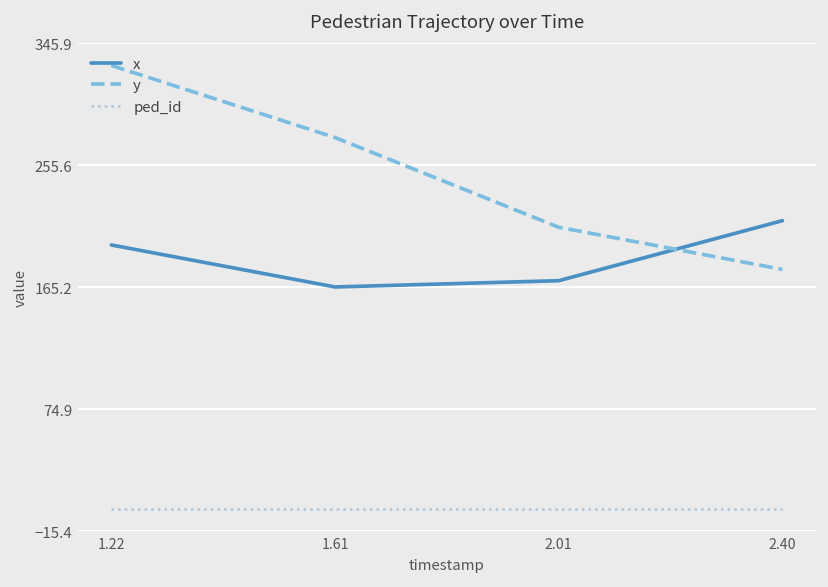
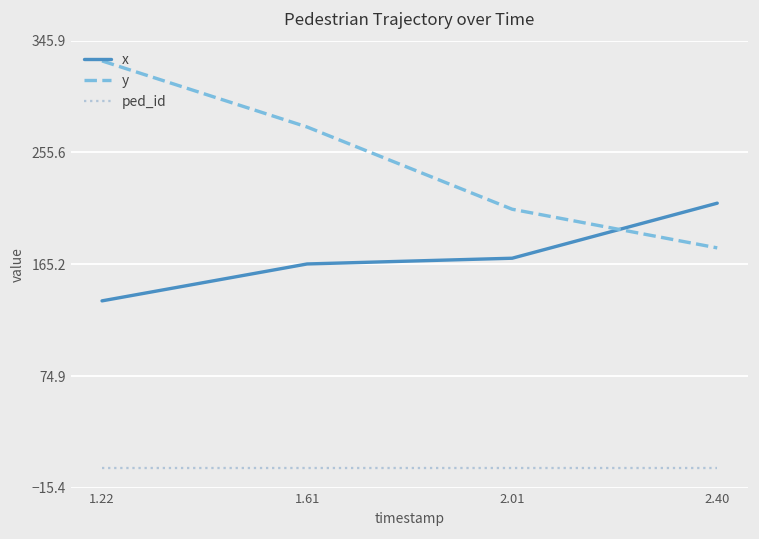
  {
    "x": {
-     "1.22": 197,
+     "1.22": 136,
      "1.61": 165,
      "2.01": 170,
      "2.40": 215
    }
  }
